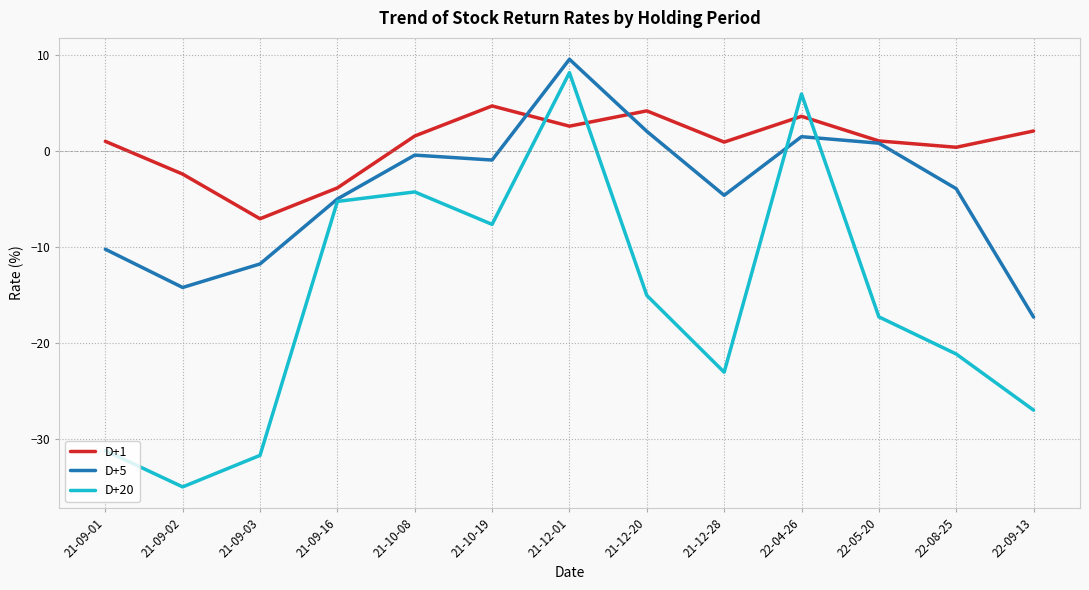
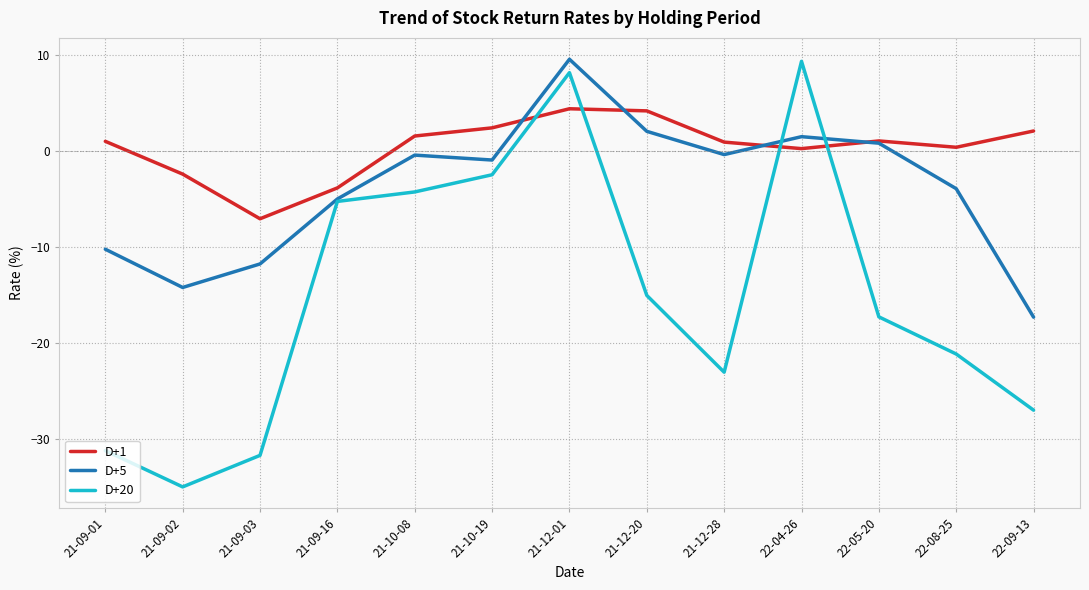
  {
    "D+1": {
      "21-09-01": 1,
      "21-09-02": -2,
      "21-09-03": -7,
      "21-09-16": -4,
      "21-10-08": 2,
-     "21-10-19": 5,
-     "21-12-01": 3,
+     "21-10-19": 2,
+     "21-12-01": 4,
      "21-12-20": 4,
      "21-12-28": 1,
-     "22-04-26": 4,
+     "22-04-26": 0,
      "22-08-25": 0,
      "22-09-13": 2
    },
    "D+5": {
      "21-09-01": -10,
      "21-09-02": -14,
      "21-09-03": -12,
      "21-10-08": 0,
      "21-10-19": -1,
      "21-12-01": 10,
      "21-12-20": 2,
-     "21-12-28": -5,
+     "21-12-28": 0,
      "22-04-26": 1,
      "22-08-25": -4,
      "22-09-13": -17
    },
    "D+20": {
      "21-09-02": -35,
      "21-09-03": -32,
      "21-10-08": -4,
-     "21-10-19": -8,
+     "21-10-19": -2,
      "21-12-01": 8,
      "21-12-20": -15,
      "21-12-28": -23,
-     "22-04-26": 6,
+     "22-04-26": 9,
      "22-05-20": -17,
      "22-08-25": -21,
      "22-09-13": -27
    }
  }
